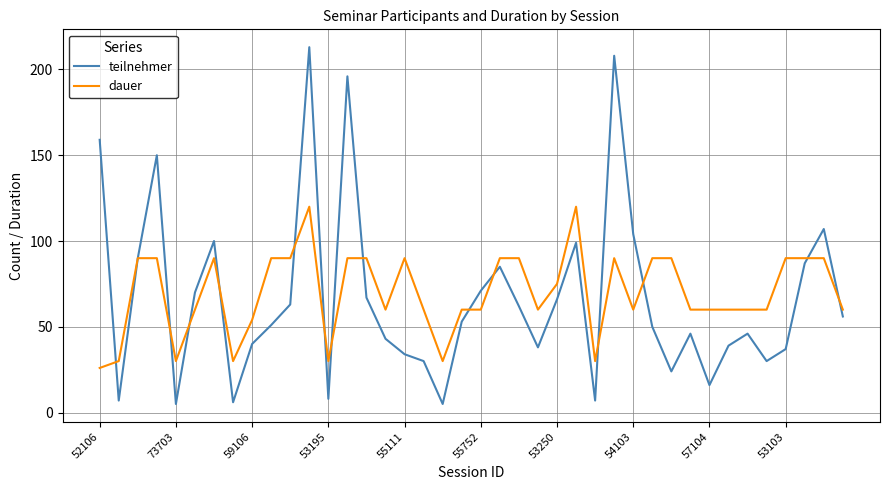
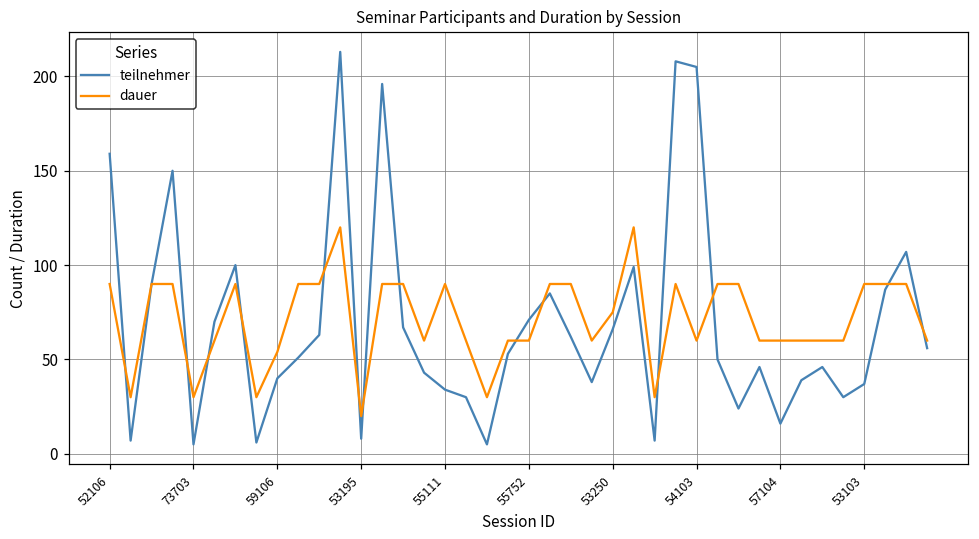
  {
    "teilnehmer": {
      "52106": 159,
      "73703": 5,
      "59106": 40,
      "53195": 8,
      "55111": 34,
      "55752": 71,
      "53250": 66,
-     "54103": 104,
+     "54103": 205,
      "57104": 16,
      "53103": 37
    },
    "dauer": {
-     "52106": 26,
+     "52106": 90,
      "73703": 30,
      "59106": 54,
-     "53195": 30,
+     "53195": 20,
      "55111": 90,
      "55752": 60,
      "53250": 75,
      "54103": 60,
      "57104": 60,
      "53103": 90
    }
  }
